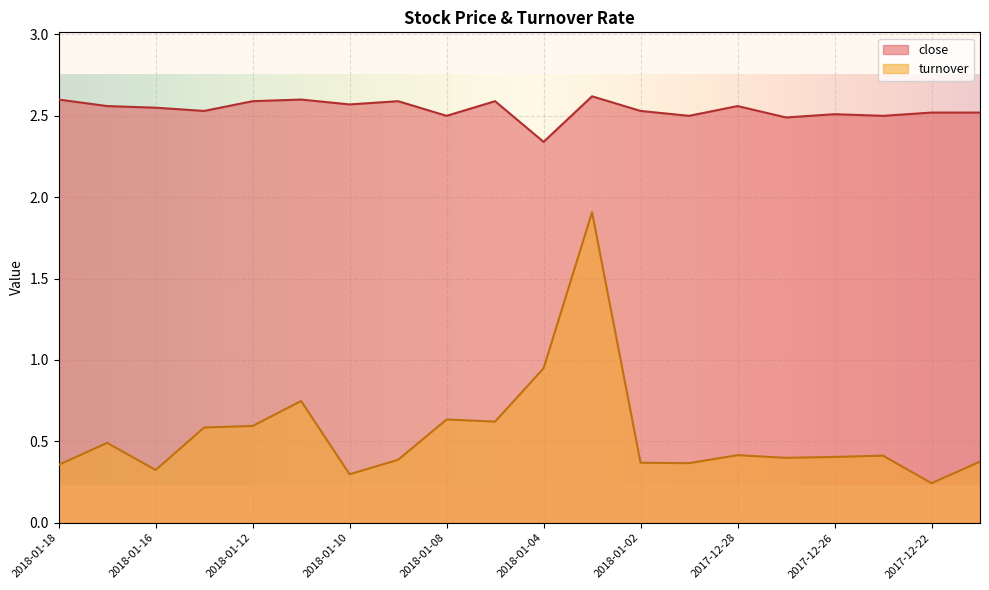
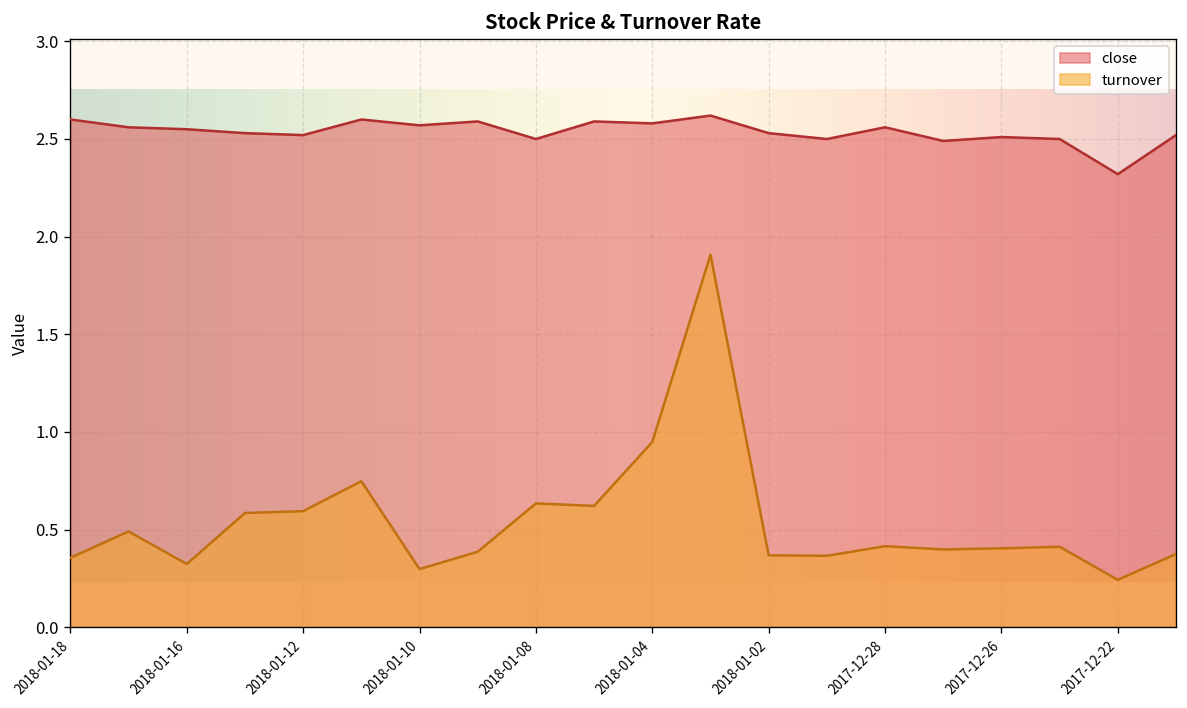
  {
    "close": {
      "2018-01-18": 2.60,
      "2018-01-16": 2.55,
-     "2018-01-12": 2.59,
+     "2018-01-12": 2.52,
      "2018-01-10": 2.57,
      "2018-01-08": 2.50,
-     "2018-01-04": 2.34,
+     "2018-01-04": 2.58,
      "2018-01-02": 2.53,
      "2017-12-28": 2.56,
      "2017-12-26": 2.51,
-     "2017-12-22": 2.52
+     "2017-12-22": 2.32
    },
    "turnover": {
      "2018-01-18": 0.36,
      "2018-01-16": 0.32,
      "2018-01-12": 0.59,
      "2018-01-10": 0.30,
      "2018-01-08": 0.63,
      "2018-01-04": 0.95,
      "2018-01-02": 0.37,
      "2017-12-28": 0.42,
      "2017-12-26": 0.40,
      "2017-12-22": 0.24
    }
  }
